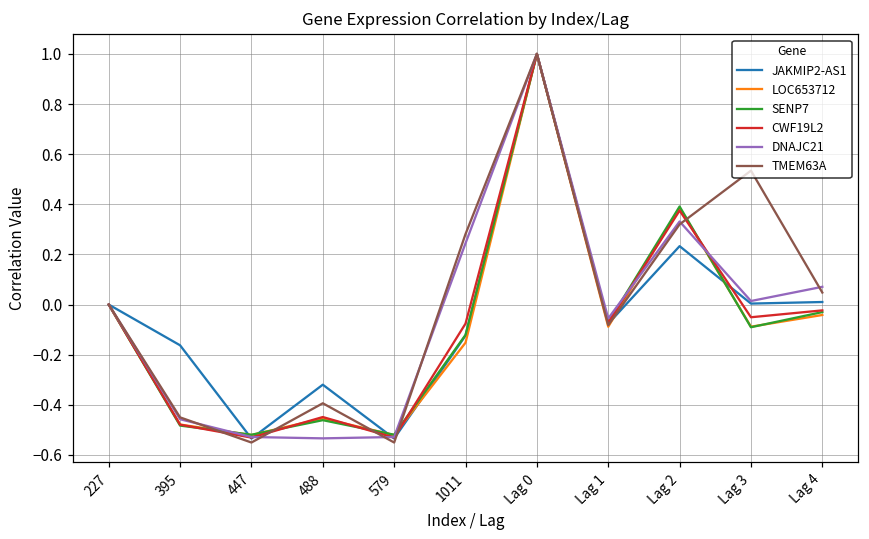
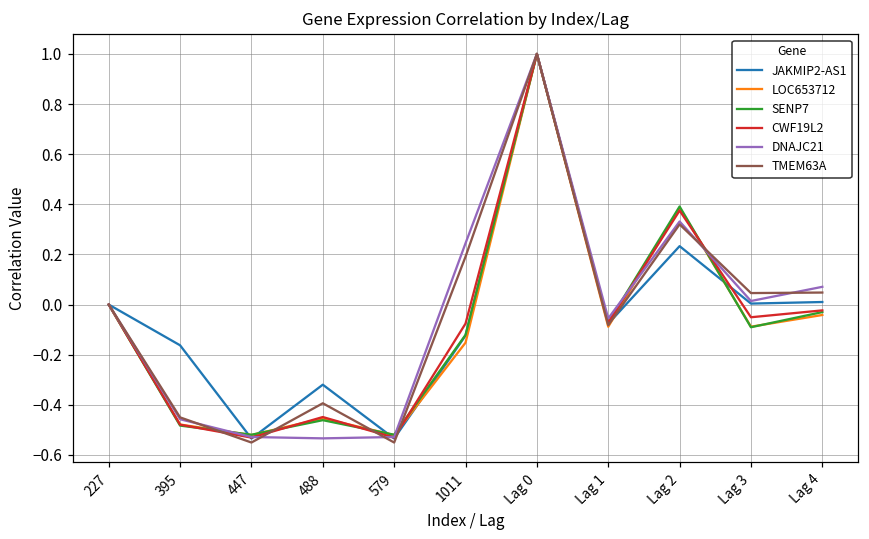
  {
    "JAKMIP2-AS1": {
      "395": -0.16,
      "488": -0.32,
      "Lag 2": 0.23,
      "Lag 4": 0.01
    },
    "LOC653712": {
      "1011": -0.15,
      "Lag 4": -0.04
    },
    "CWF19L2": {
      "1011": -0.08,
      "Lag 2": 0.37,
      "Lag 3": -0.05
    },
    "DNAJC21": {
      "488": -0.53,
      "1011": 0.24,
      "Lag 1": -0.06,
      "Lag 2": 0.33,
      "Lag 4": 0.07
    },
    "TMEM63A": {
      "447": -0.55,
      "488": -0.39,
      "579": -0.55,
-     "1011": 0.28,
+     "1011": 0.19,
      "Lag 2": 0.32,
-     "Lag 3": 0.53,
+     "Lag 3": 0.05,
      "Lag 4": 0.05
    }
  }
